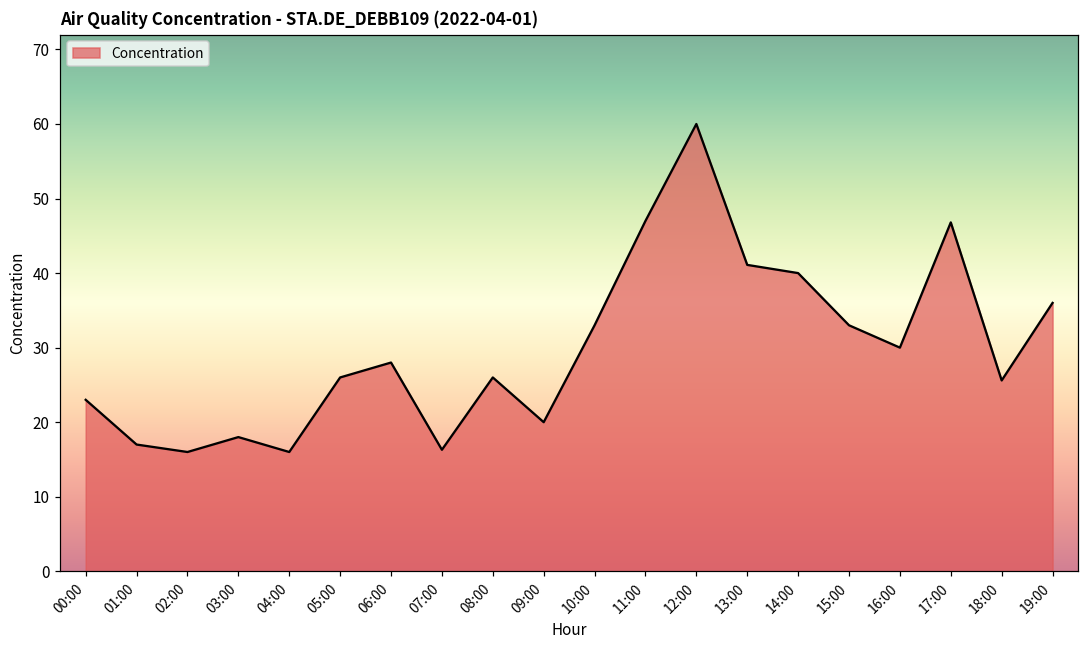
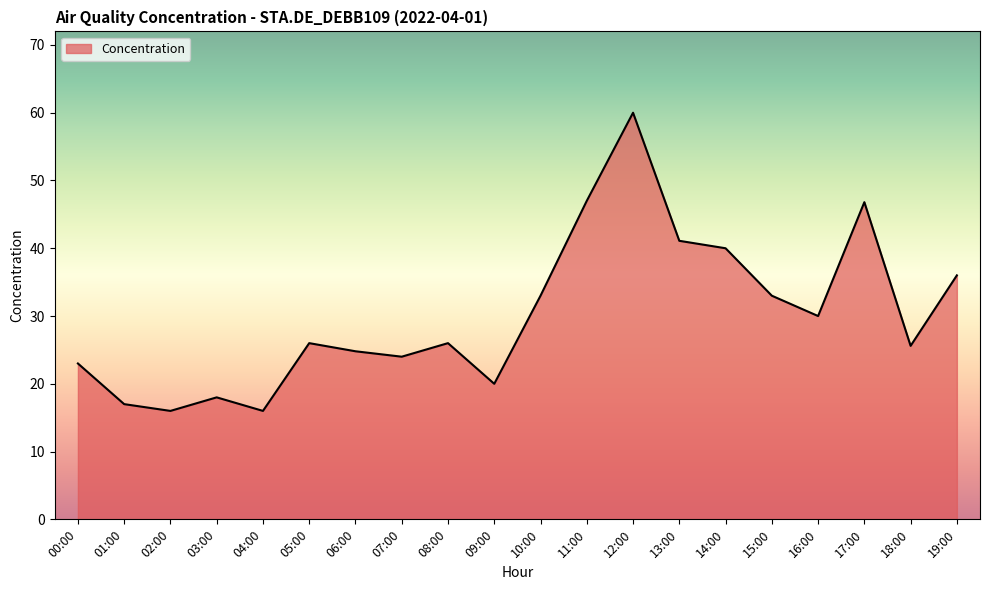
  {
    "00:00": 23,
    "01:00": 17,
    "02:00": 16,
    "03:00": 18,
    "04:00": 16,
    "05:00": 26,
-   "06:00": 28,
-   "07:00": 16,
+   "06:00": 25,
+   "07:00": 24,
    "08:00": 26,
    "09:00": 20,
    "10:00": 33,
    "11:00": 47,
    "12:00": 60,
    "13:00": 41,
    "14:00": 40,
    "15:00": 33,
    "16:00": 30,
    "17:00": 47,
    "18:00": 26,
    "19:00": 36
  }
